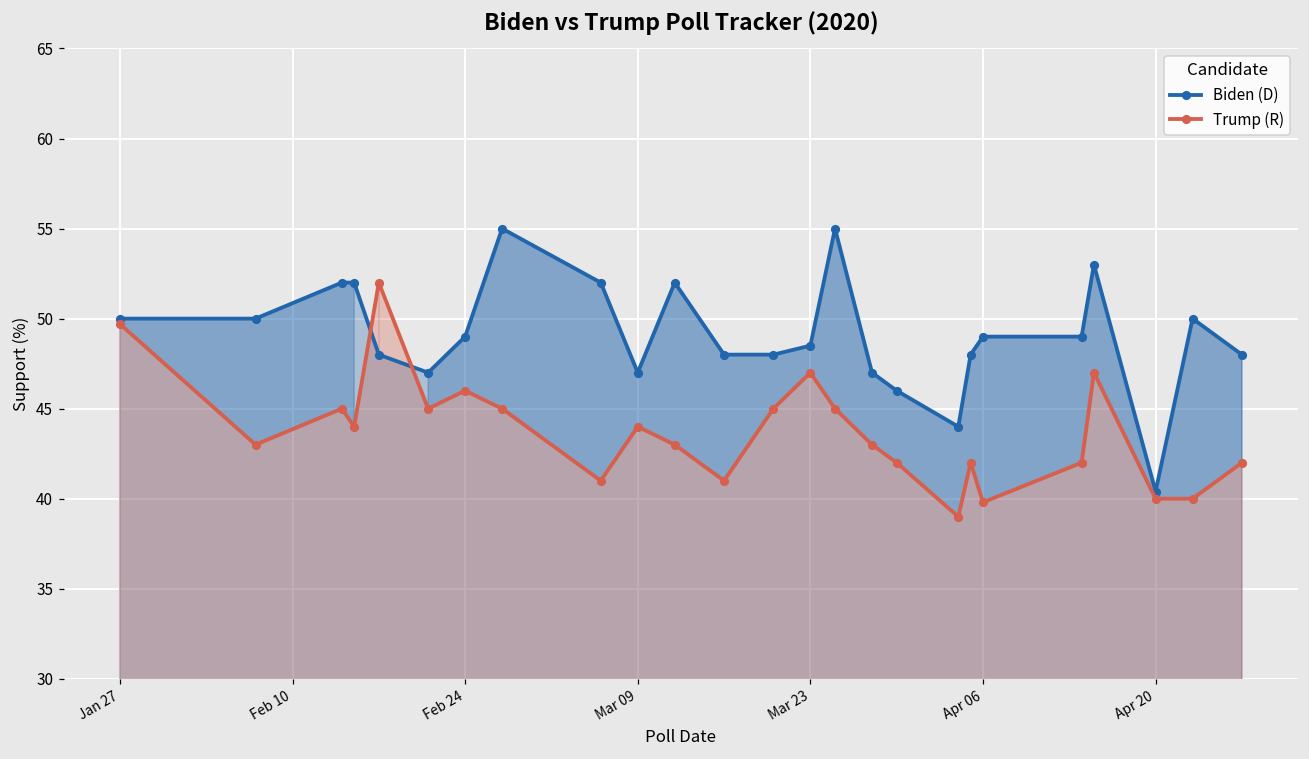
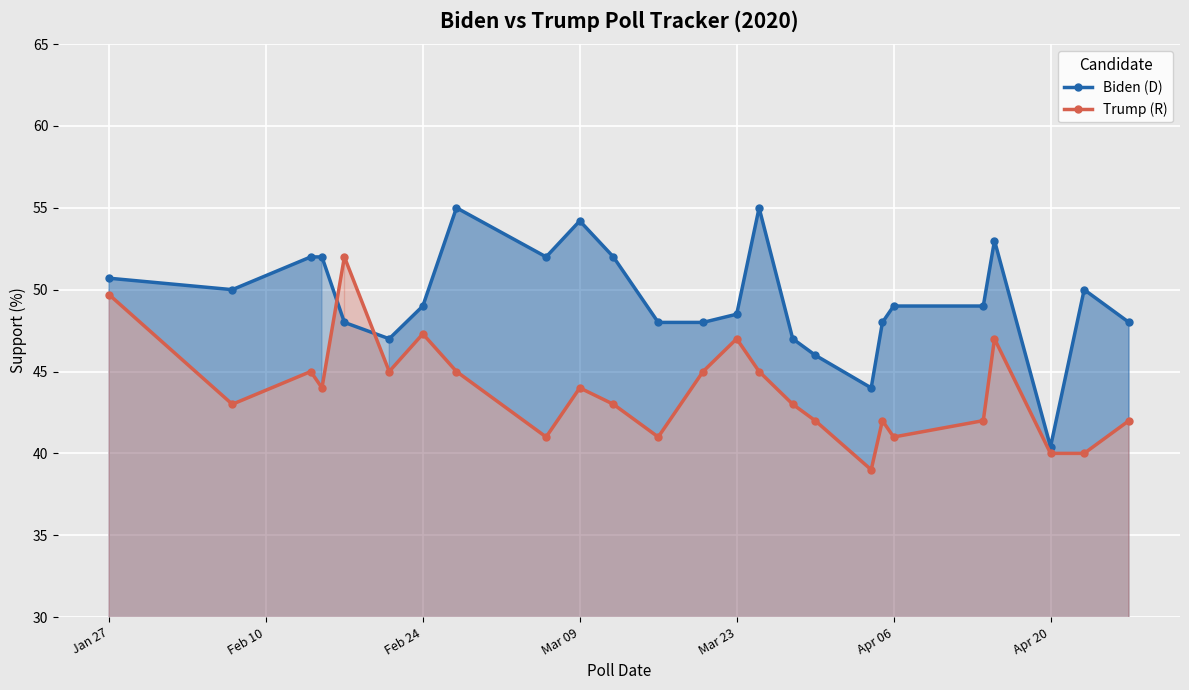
  {
    "Biden (D)": {
-     "Jan 27": 50.0,
+     "Jan 27": 50.7,
      "Feb 24": 49.0,
-     "Mar 09": 47.0,
+     "Mar 09": 54.2,
      "Mar 23": 48.5,
      "Apr 06": 49.0,
      "Apr 20": 40.4
    },
    "Trump (R)": {
      "Jan 27": 49.7,
-     "Feb 24": 46.0,
+     "Feb 24": 47.3,
      "Mar 09": 44.0,
      "Mar 23": 47.0,
-     "Apr 06": 39.8,
+     "Apr 06": 41.0,
      "Apr 20": 40.0
    }
  }
